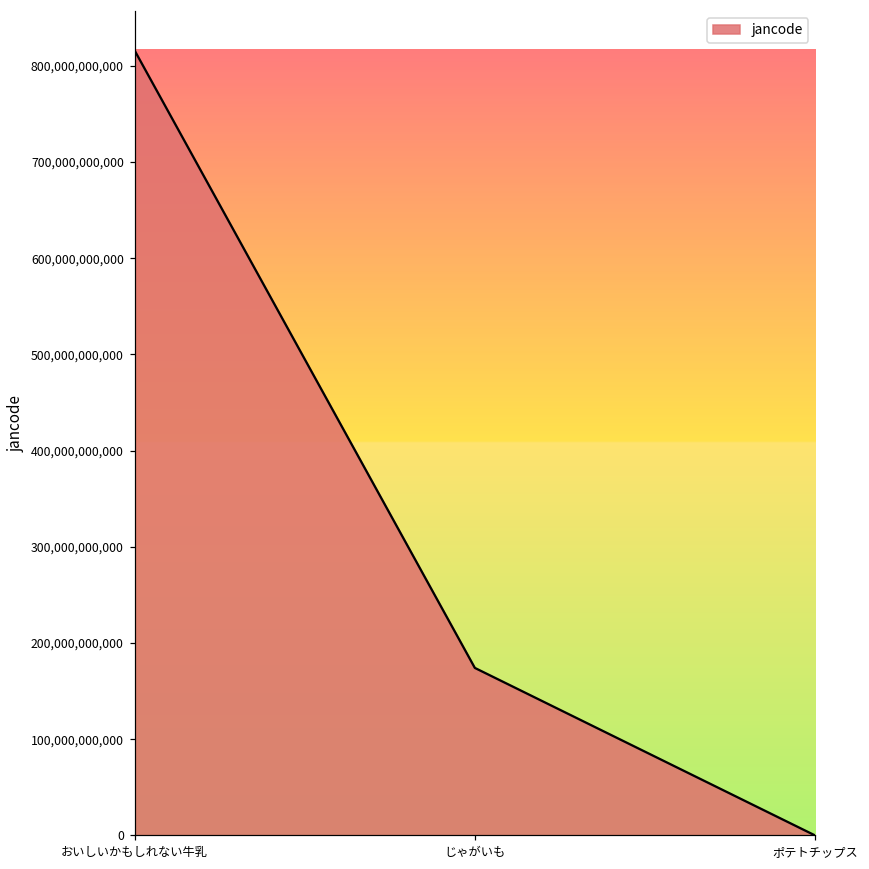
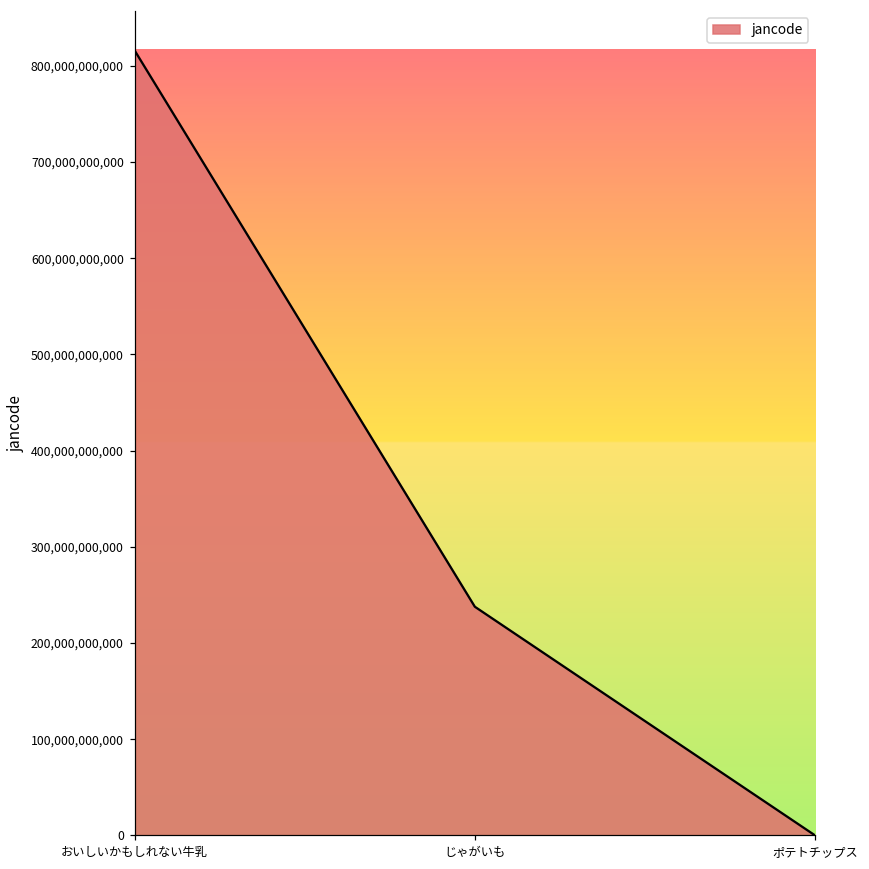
  {
    "おいしいかもしれない牛乳": "820,000,000,000",
-   "じゃがいも": "170,000,000,000",
+   "じゃがいも": "240,000,000,000",
    "ポテトチップス": "0"
  }
